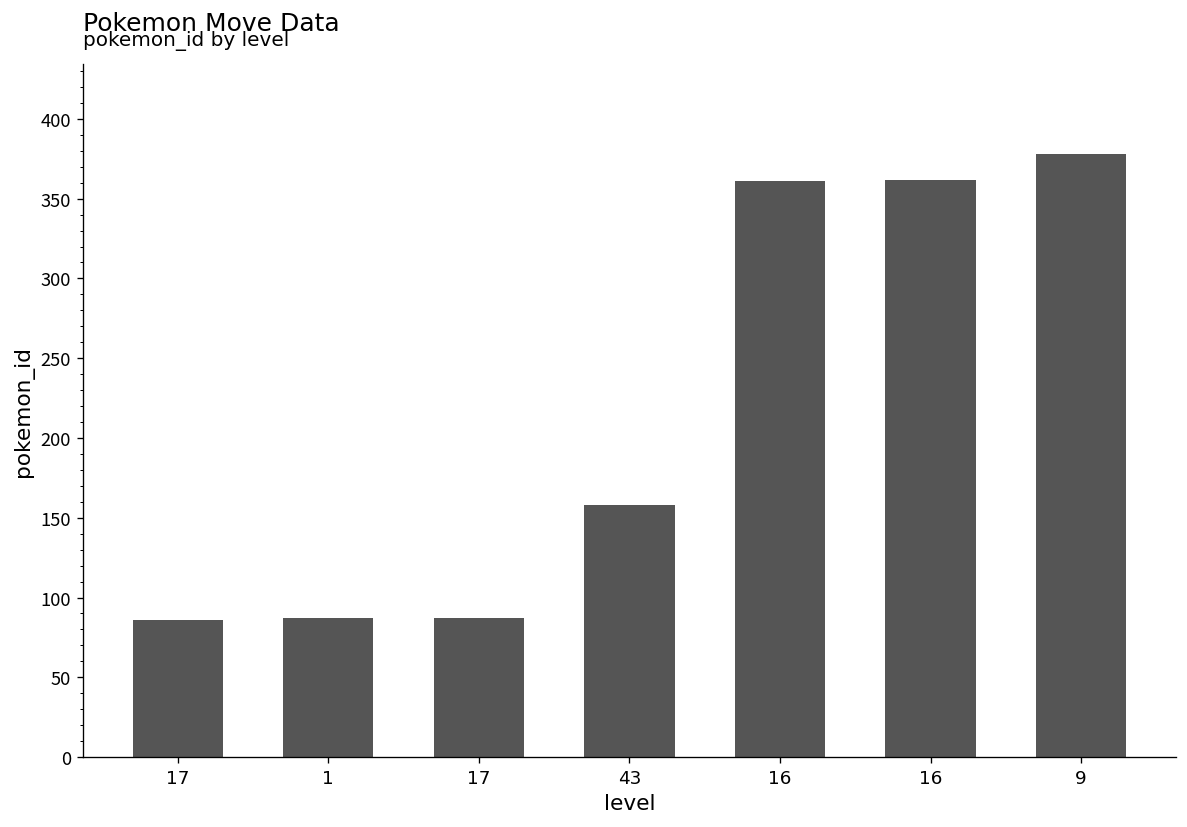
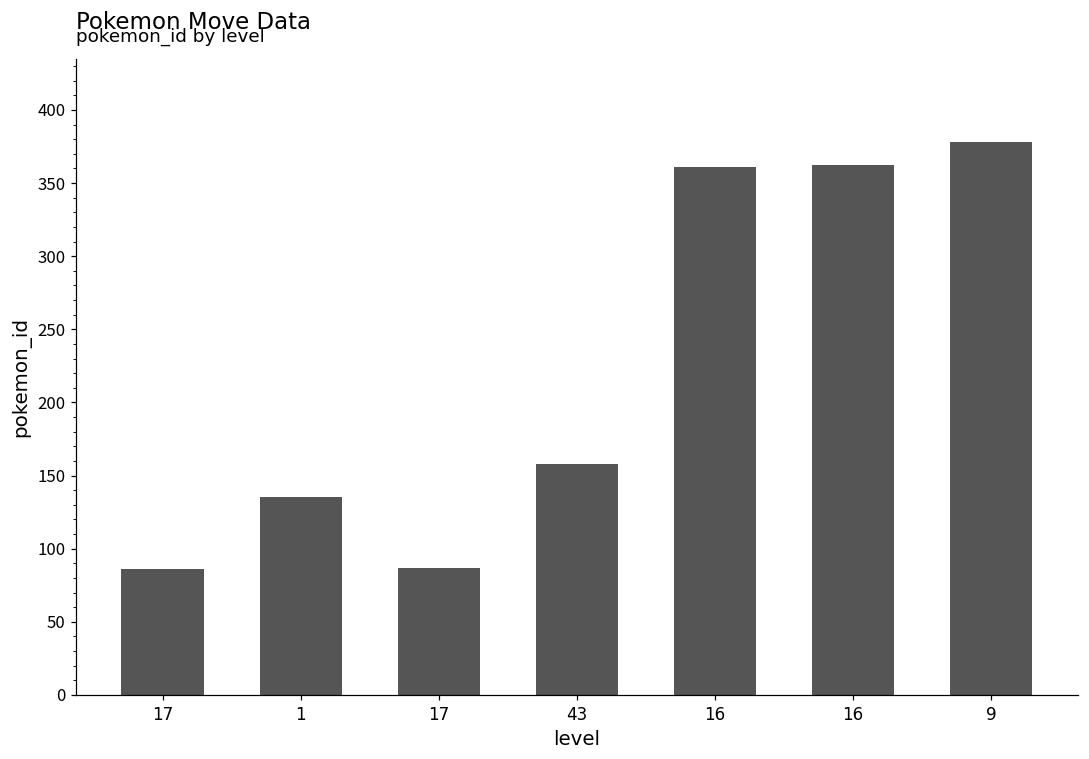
  {
-   "1": 87,
+   "1": 135,
    "43": 158,
    "9": 378
  }
